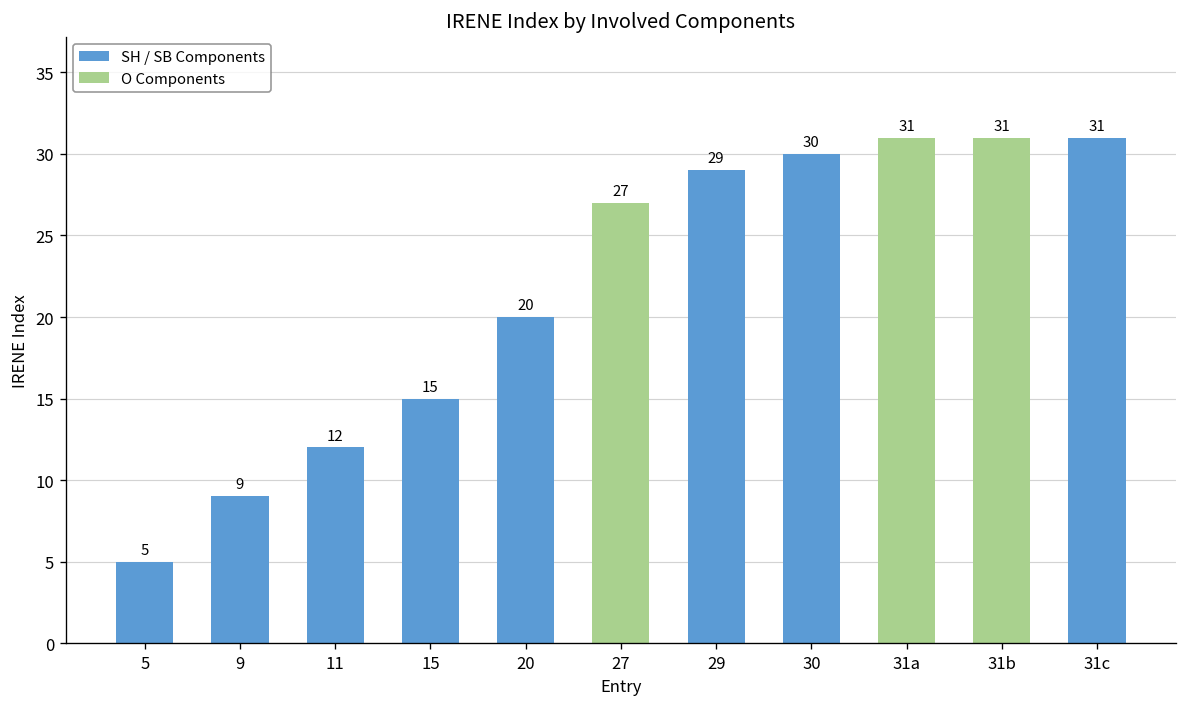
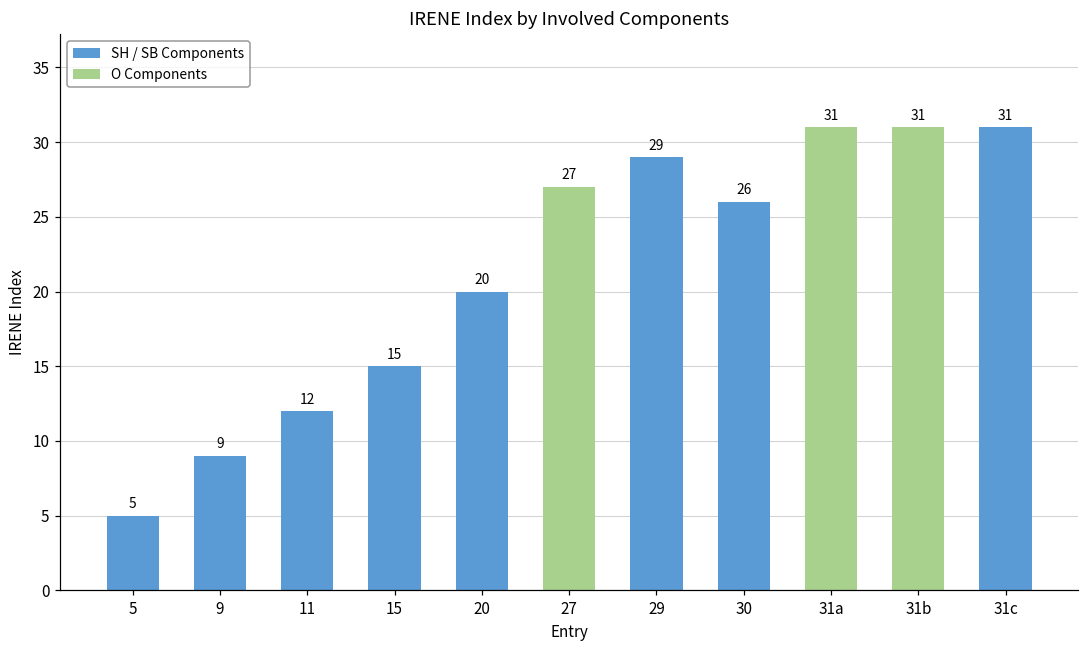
  {
    "5": 5,
    "9": 9,
    "11": 12,
    "15": 15,
    "20": 20,
    "27": 27,
    "29": 29,
-   "30": 30,
+   "30": 26,
    "31a": 31,
    "31b": 31,
    "31c": 31
  }
